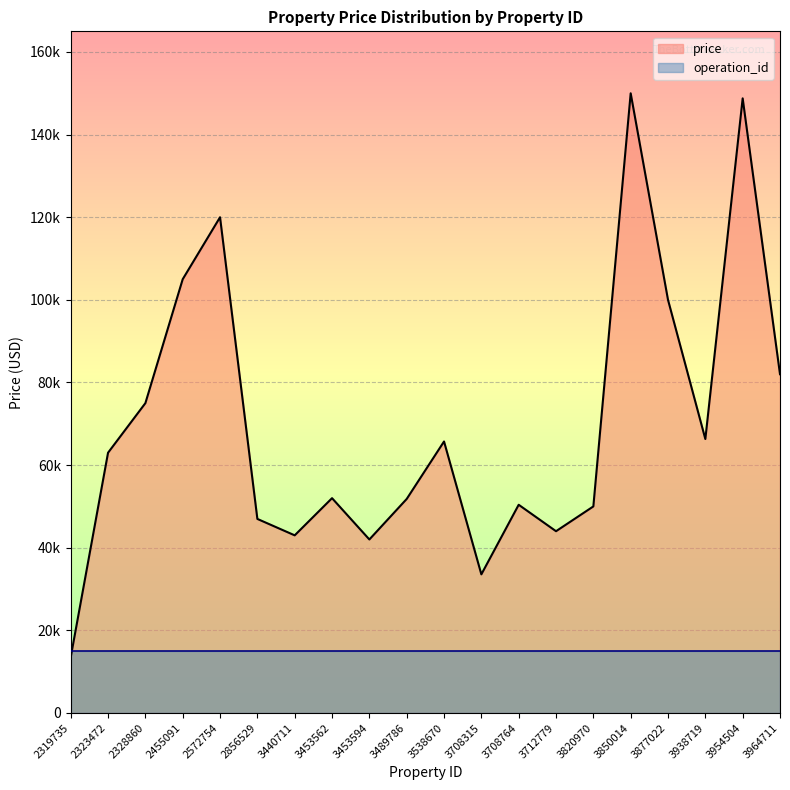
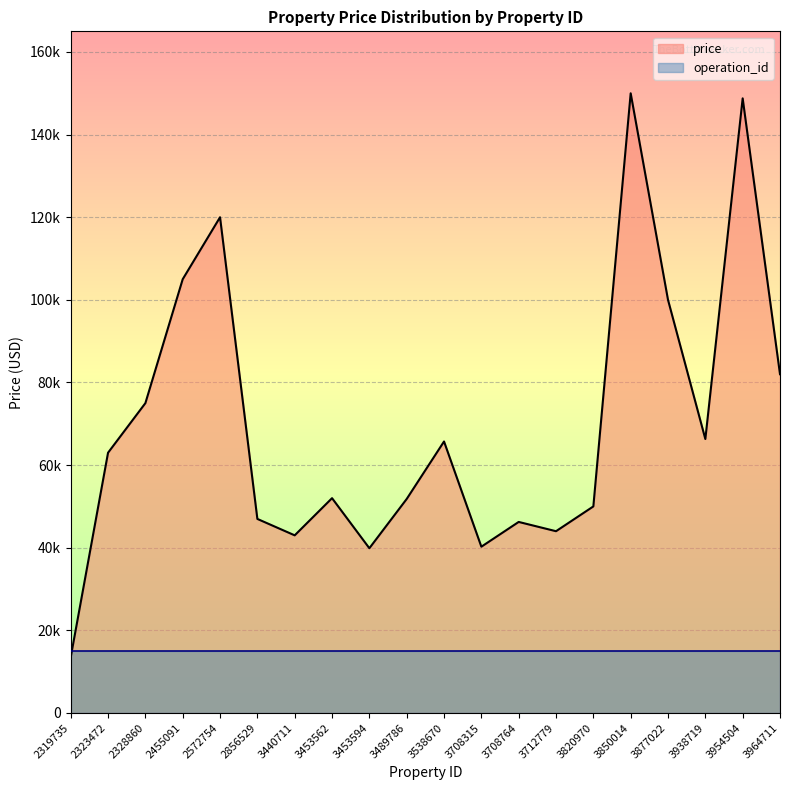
  {
    "price": {
      "2319735": 14000,
      "2323472": 63000,
      "2328860": 75000,
      "2455091": 105000,
      "2572754": 120000,
      "2856529": 47000,
      "3440711": 43000,
      "3453562": 52000,
-     "3453594": 42000,
+     "3453594": 40000,
      "3489786": 52000,
      "3538670": 66000,
-     "3708315": 34000,
-     "3708764": 50000,
+     "3708315": 40000,
+     "3708764": 46000,
      "3712779": 44000,
      "3820970": 50000,
      "3850014": 150000,
      "3877022": 100000,
      "3938719": 66000,
      "3954504": 149000,
      "3964711": 82000
    },
    "operation_id": {
      "2319735": 15000,
      "2323472": 15000,
      "2328860": 15000,
      "2455091": 15000,
      "2572754": 15000,
      "2856529": 15000,
      "3440711": 15000,
      "3453562": 15000,
      "3453594": 15000,
      "3489786": 15000,
      "3538670": 15000,
      "3708315": 15000,
      "3708764": 15000,
      "3712779": 15000,
      "3820970": 15000,
      "3850014": 15000,
      "3877022": 15000,
      "3938719": 15000,
      "3954504": 15000,
      "3964711": 15000
    }
  }
